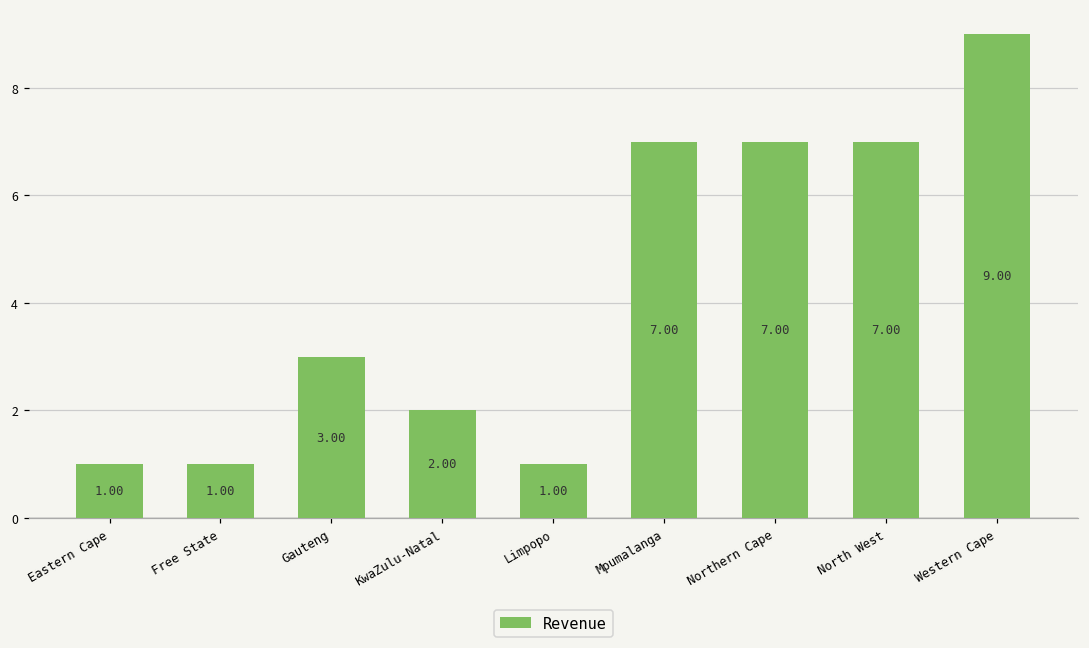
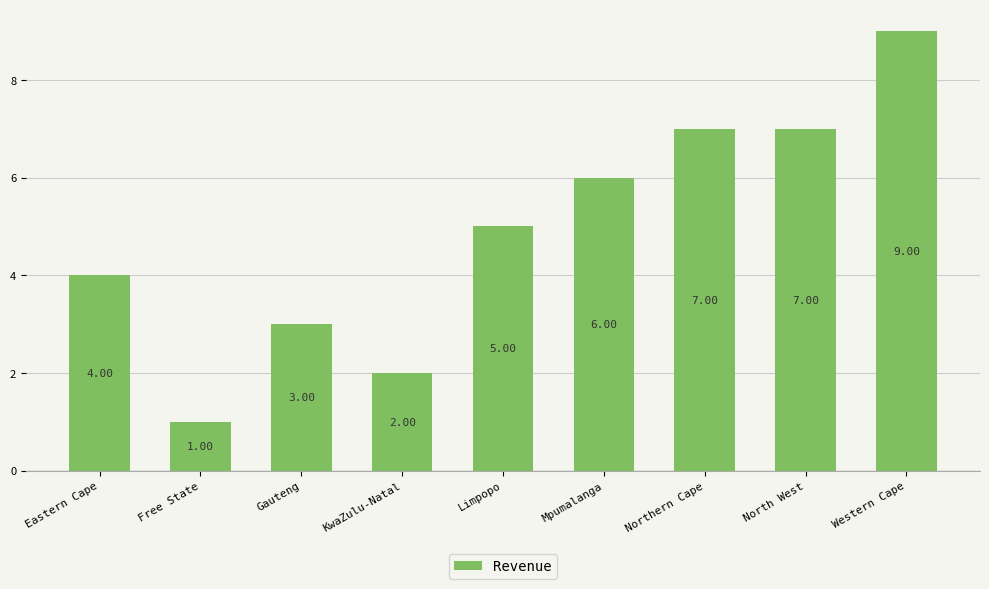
  {
-   "Eastern Cape": 1.00,
+   "Eastern Cape": 4.00,
    "Free State": 1.00,
    "Gauteng": 3.00,
    "KwaZulu-Natal": 2.00,
-   "Limpopo": 1.00,
-   "Mpumalanga": 7.00,
+   "Limpopo": 5.00,
+   "Mpumalanga": 6.00,
    "Northern Cape": 7.00,
    "North West": 7.00,
    "Western Cape": 9.00
  }
